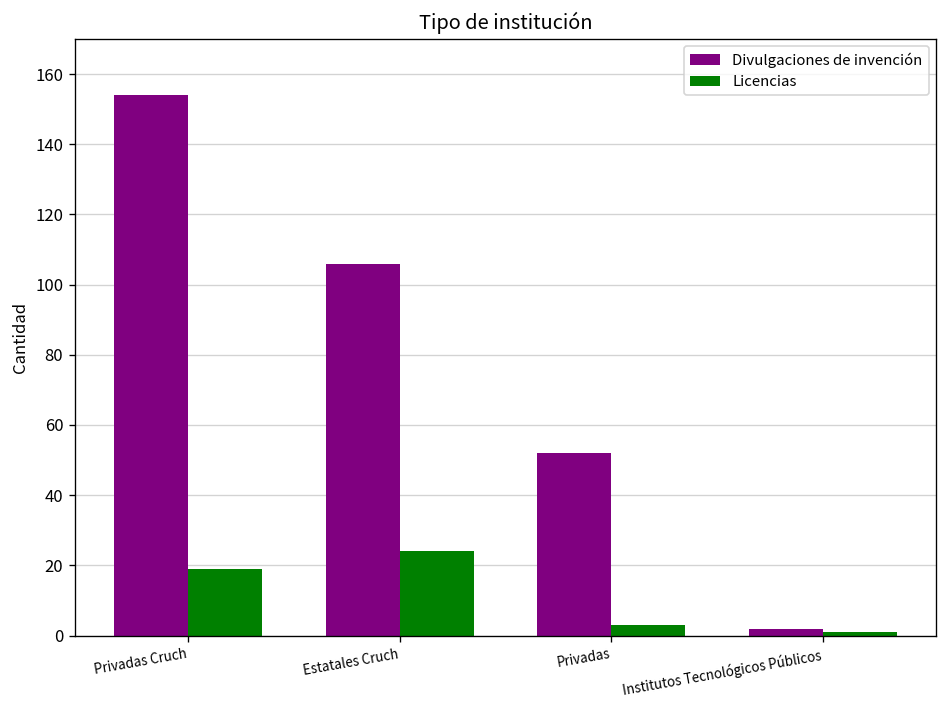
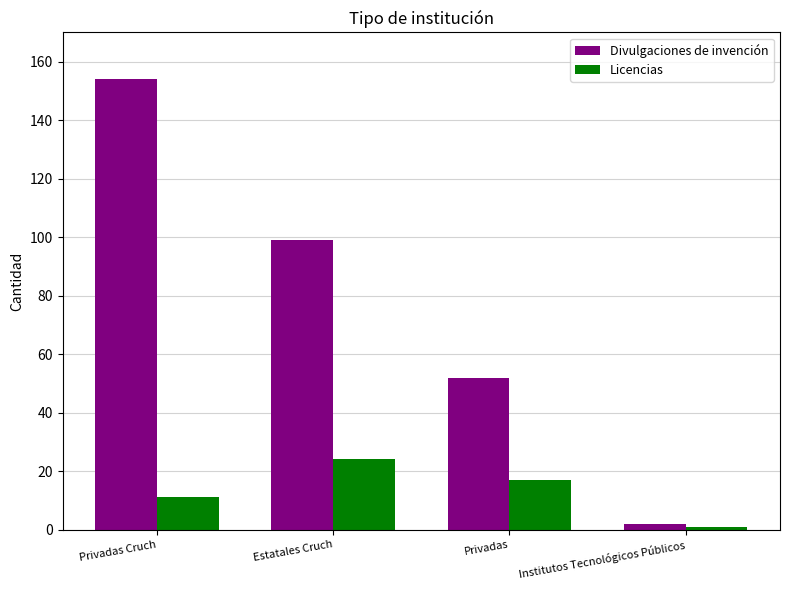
  {
    "Divulgaciones de invención": {
      "Privadas Cruch": 154,
-     "Estatales Cruch": 106,
+     "Estatales Cruch": 99,
      "Privadas": 52,
      "Institutos Tecnológicos Públicos": 2
    },
    "Licencias": {
-     "Privadas Cruch": 19,
+     "Privadas Cruch": 11,
      "Estatales Cruch": 24,
-     "Privadas": 3,
+     "Privadas": 17,
      "Institutos Tecnológicos Públicos": 1
    }
  }
